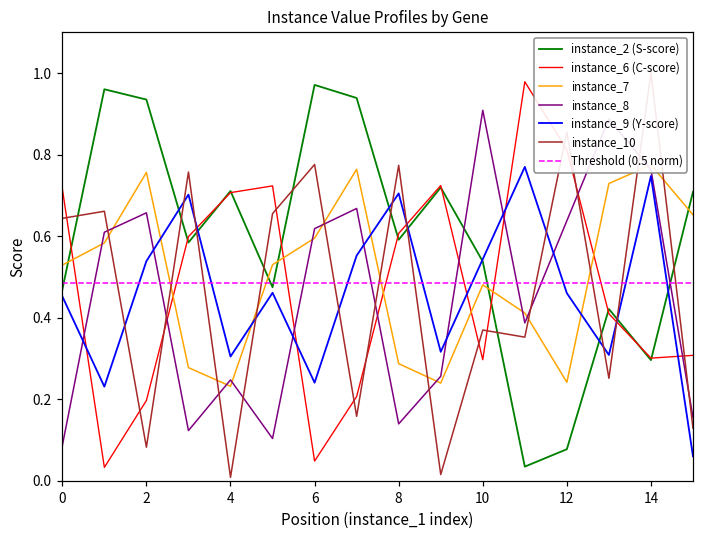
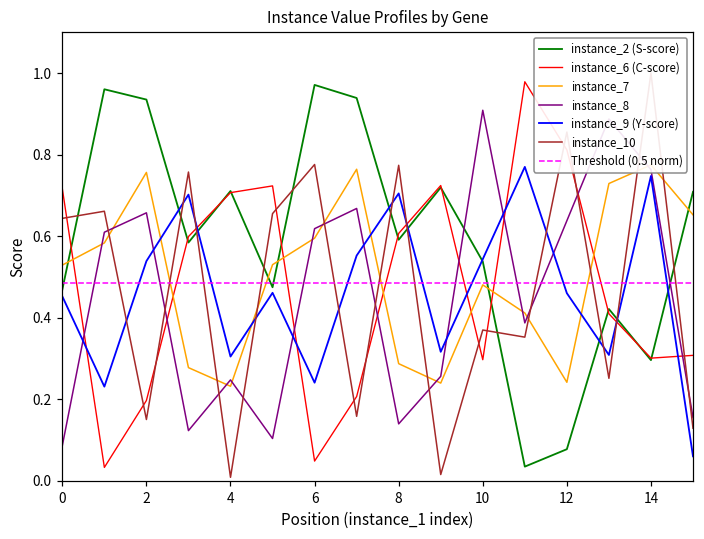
  {
    "instance_2 (S-score)": {
      "0": 0.47,
      "2": 0.93,
      "6": 0.97,
      "8": 0.59,
      "12": 0.08
    },
    "instance_6 (C-score)": {
      "0": 0.72,
      "2": 0.20,
      "6": 0.05,
      "8": 0.61,
      "10": 0.30
    },
    "instance_7": {
      "0": 0.53,
      "2": 0.76,
      "4": 0.23,
      "6": 0.60,
      "8": 0.29,
      "10": 0.48,
      "12": 0.24,
      "14": 0.77
    },
    "instance_8": {
      "0": 0.09,
      "2": 0.66,
      "4": 0.25,
      "6": 0.62,
      "8": 0.14,
      "10": 0.91,
      "12": 0.64,
      "14": 0.76
    },
    "instance_9 (Y-score)": {
      "0": 0.45,
      "2": 0.54,
      "4": 0.30,
      "6": 0.24,
      "8": 0.70,
      "12": 0.46,
      "14": 0.75
    },
    "instance_10": {
      "0": 0.64,
-     "2": 0.08,
+     "2": 0.15,
      "4": 0.01,
      "6": 0.78,
      "8": 0.77,
      "10": 0.37
    }
  }
